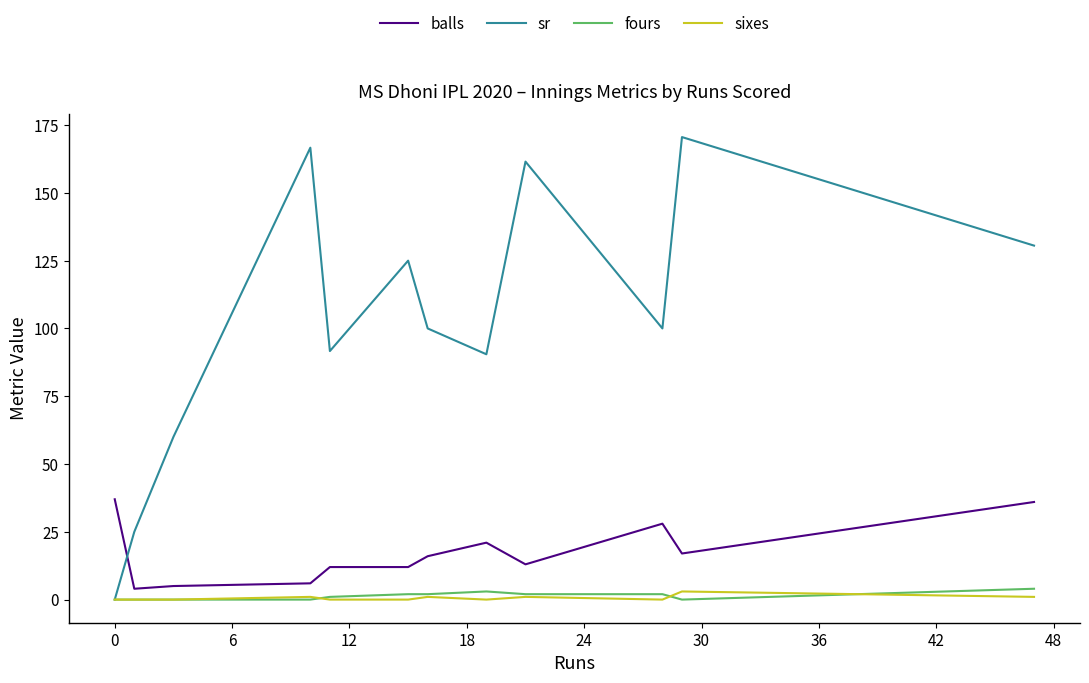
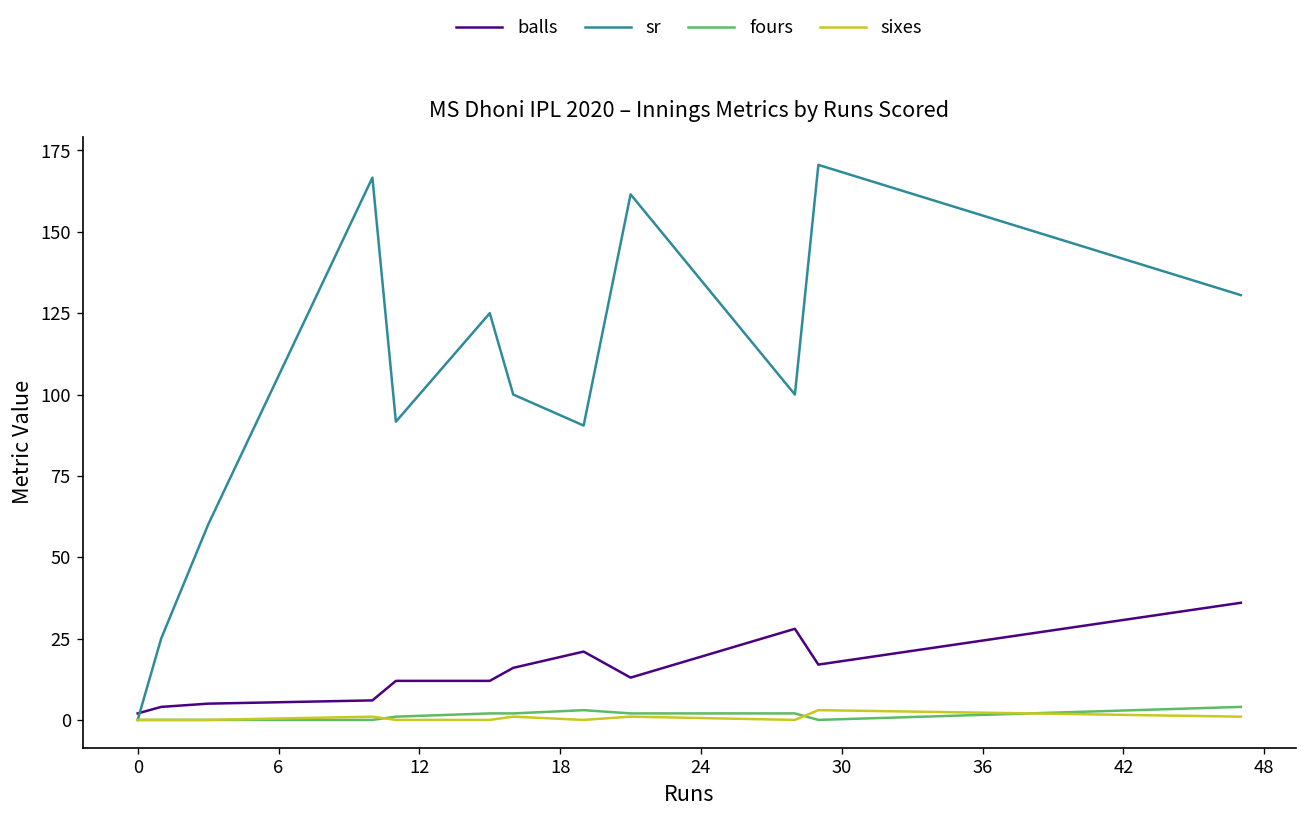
  {
    "balls": {
-     "0": 37
+     "0": 2
    }
  }
